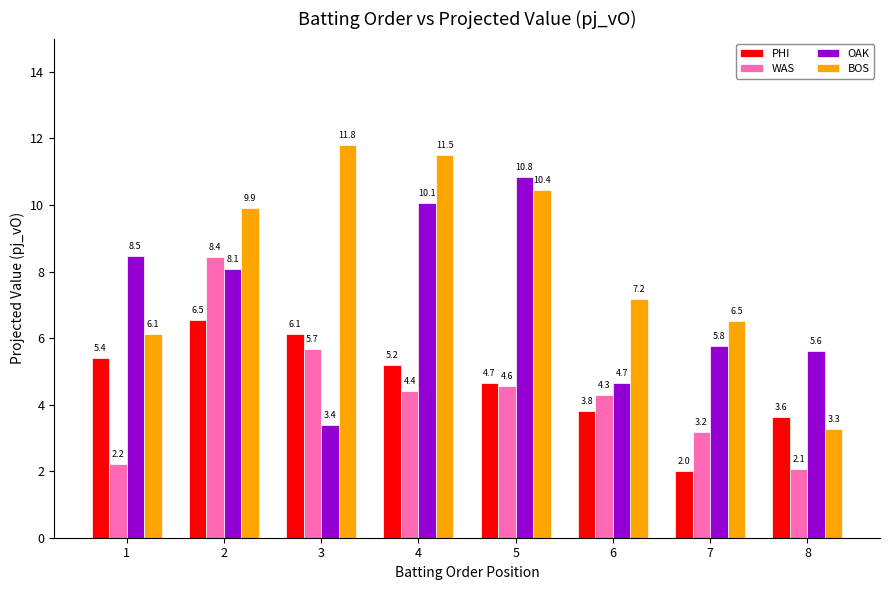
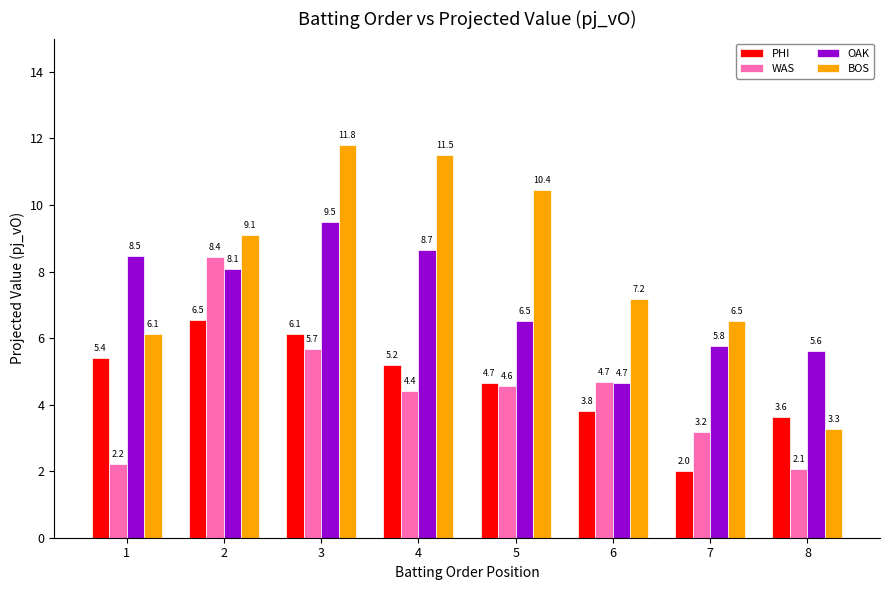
  {
    "PHI": {
      "1": 5.4,
      "2": 6.5,
      "3": 6.1,
      "4": 5.2,
      "5": 4.7,
      "6": 3.8,
      "7": 2.0,
      "8": 3.6
    },
    "WAS": {
      "1": 2.2,
      "2": 8.4,
      "3": 5.7,
      "4": 4.4,
      "5": 4.6,
-     "6": 4.3,
+     "6": 4.7,
      "7": 3.2,
      "8": 2.1
    },
    "OAK": {
      "1": 8.5,
      "2": 8.1,
-     "3": 3.4,
-     "4": 10.1,
-     "5": 10.8,
+     "3": 9.5,
+     "4": 8.7,
+     "5": 6.5,
      "6": 4.7,
      "7": 5.8,
      "8": 5.6
    },
    "BOS": {
      "1": 6.1,
-     "2": 9.9,
+     "2": 9.1,
      "3": 11.8,
      "4": 11.5,
      "5": 10.4,
      "6": 7.2,
      "7": 6.5,
      "8": 3.3
    }
  }
